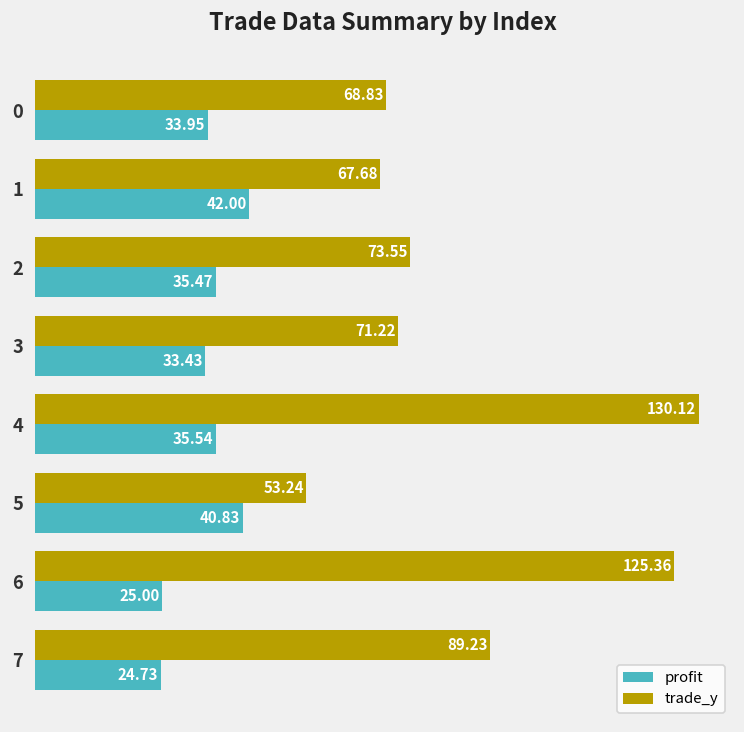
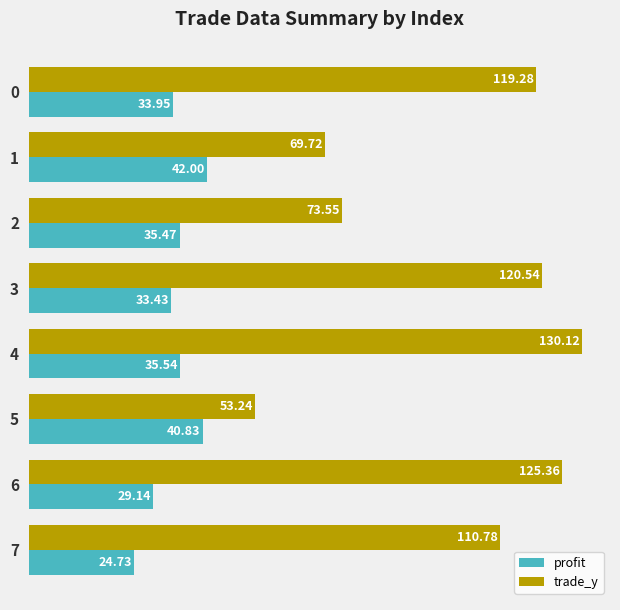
  {
    "profit": {
      "0": 33.95,
      "1": 42.00,
      "2": 35.47,
      "3": 33.43,
      "4": 35.54,
      "5": 40.83,
-     "6": 25.00,
+     "6": 29.14,
      "7": 24.73
    },
    "trade_y": {
-     "0": 68.83,
-     "1": 67.68,
+     "0": 119.28,
+     "1": 69.72,
      "2": 73.55,
-     "3": 71.22,
+     "3": 120.54,
      "4": 130.12,
      "5": 53.24,
      "6": 125.36,
-     "7": 89.23
+     "7": 110.78
    }
  }
